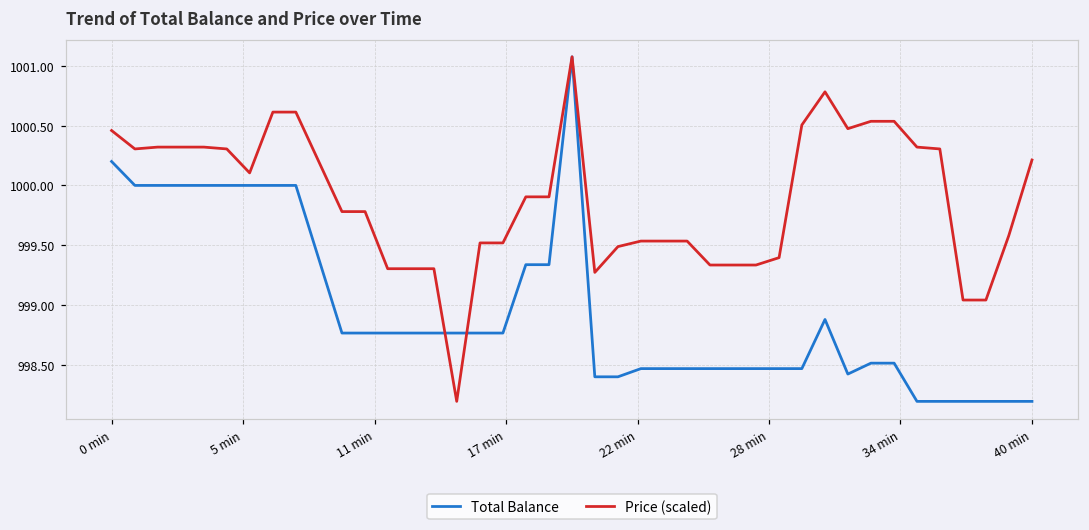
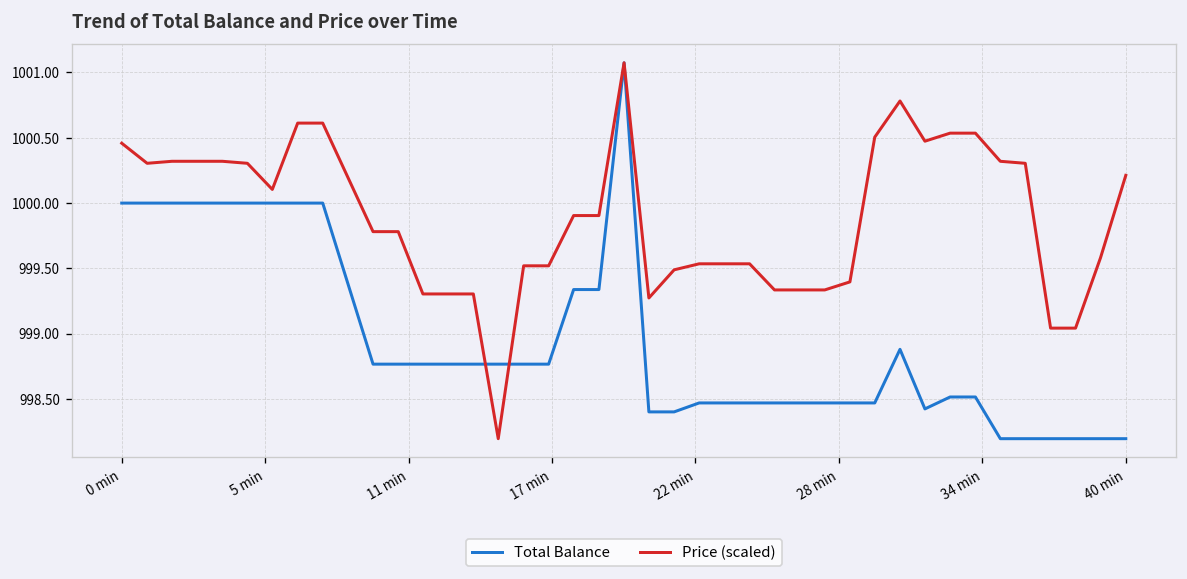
  {
    "Total Balance": {
-     "0 min": 1000.2,
+     "0 min": 1000.0,
      "40 min": 998.2
    },
    "Price (scaled)": {
      "0 min": 1000.46,
      "40 min": 1000.2
    }
  }
